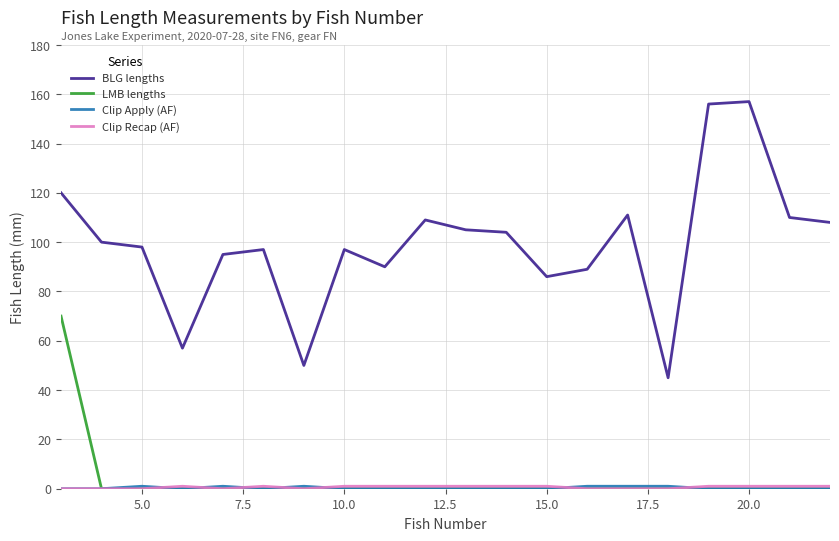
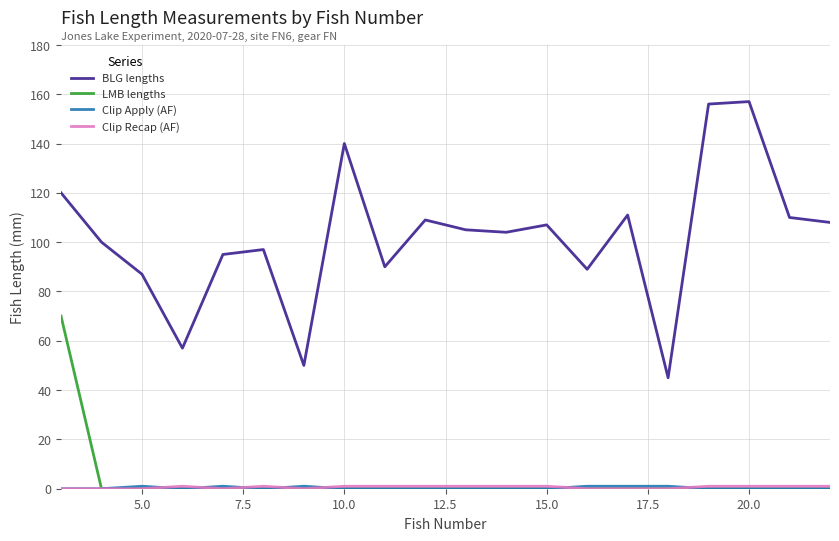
  {
    "BLG lengths": {
-     "5.0": 98,
-     "10.0": 97,
-     "15.0": 86,
+     "5.0": 87,
+     "10.0": 140,
+     "15.0": 107,
      "20.0": 157
    }
  }
